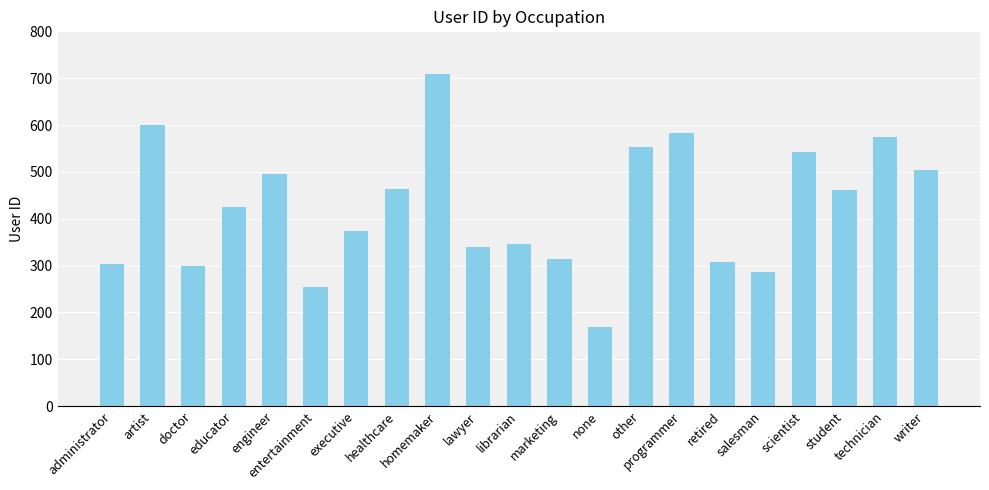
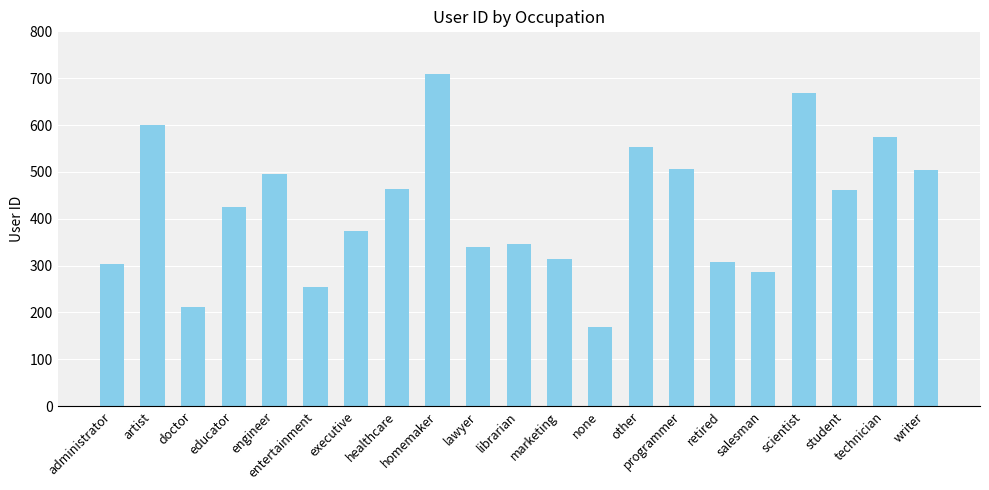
  {
    "administrator": 300,
    "artist": 600,
-   "doctor": 300,
+   "doctor": 210,
    "educator": 430,
    "engineer": 500,
    "entertainment": 260,
    "executive": 370,
    "healthcare": 460,
    "homemaker": 710,
    "lawyer": 340,
    "librarian": 350,
    "marketing": 310,
    "none": 170,
    "other": 550,
-   "programmer": 580,
+   "programmer": 510,
    "retired": 310,
    "salesman": 290,
-   "scientist": 540,
+   "scientist": 670,
    "student": 460,
    "technician": 570,
    "writer": 500
  }
